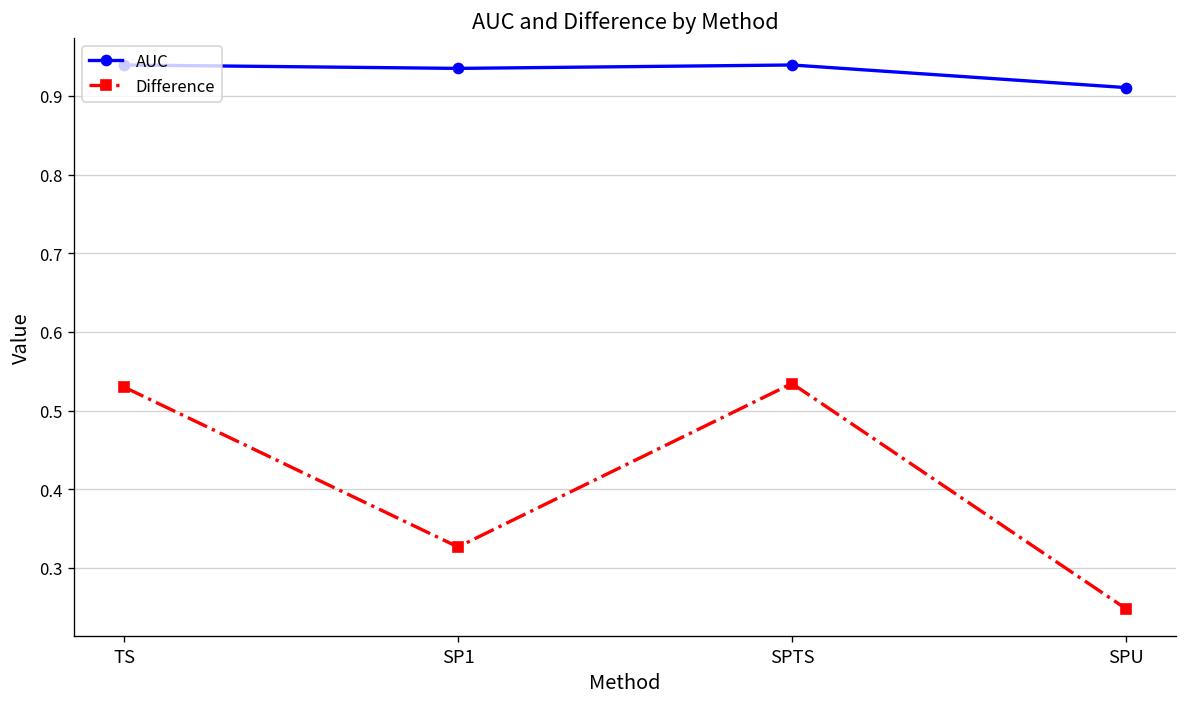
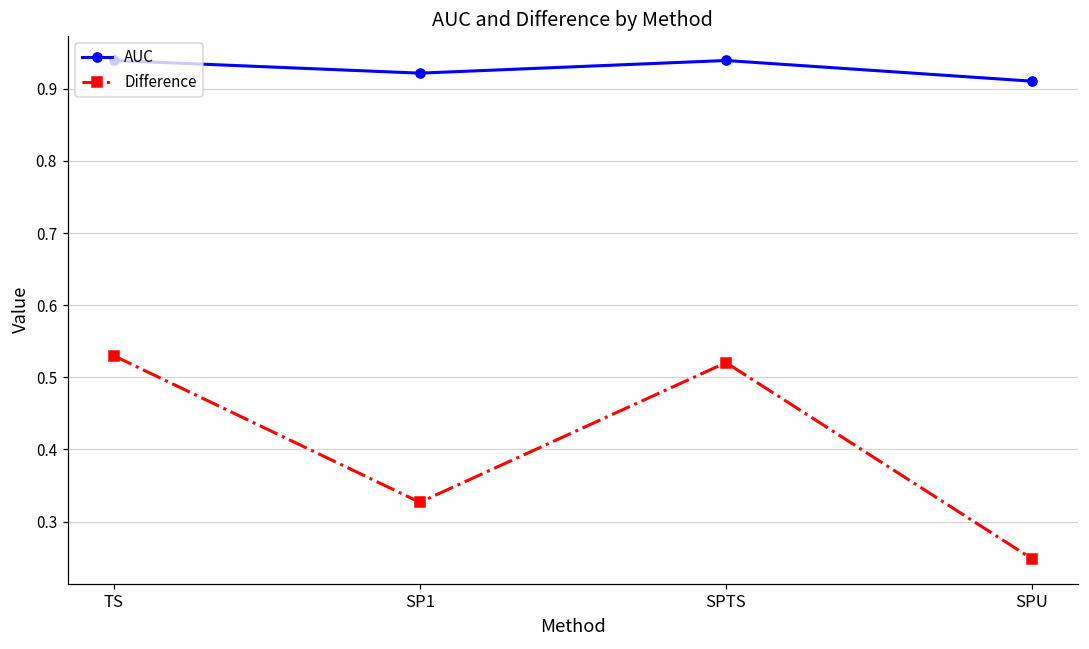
  {
    "AUC": {
-     "SP1": 0.93,
+     "SP1": 0.92,
      "SPTS": 0.94,
      "SPU": 0.91
    },
    "Difference": {
      "TS": 0.53,
      "SP1": 0.33,
-     "SPTS": 0.53,
+     "SPTS": 0.52,
      "SPU": 0.25
    }
  }
